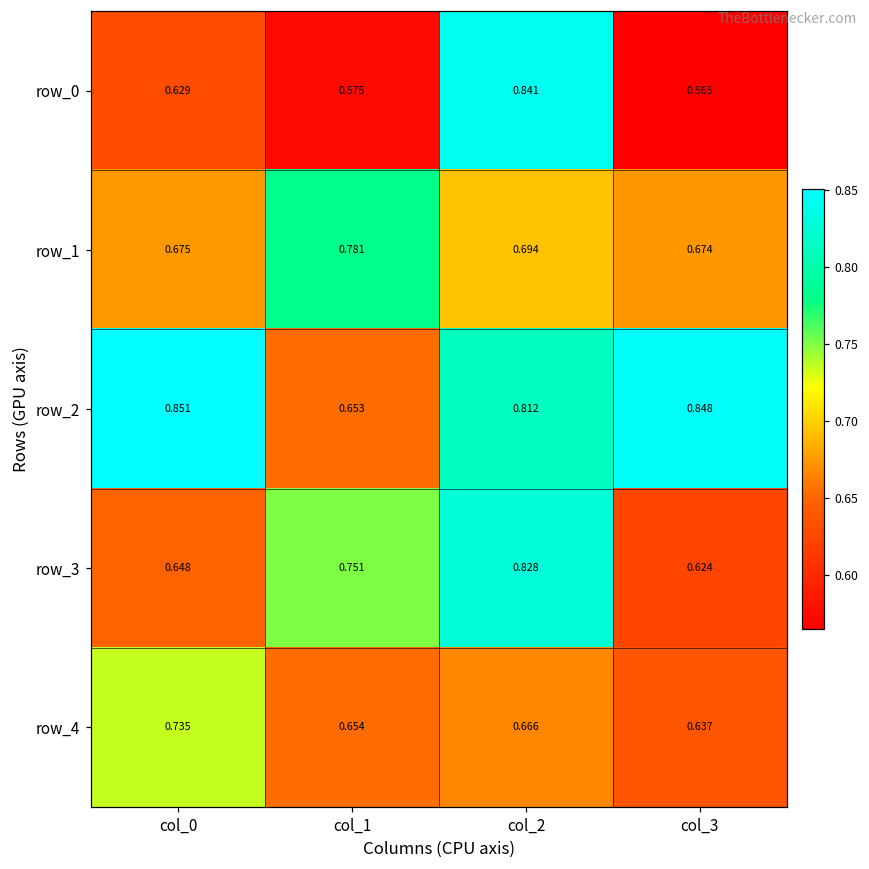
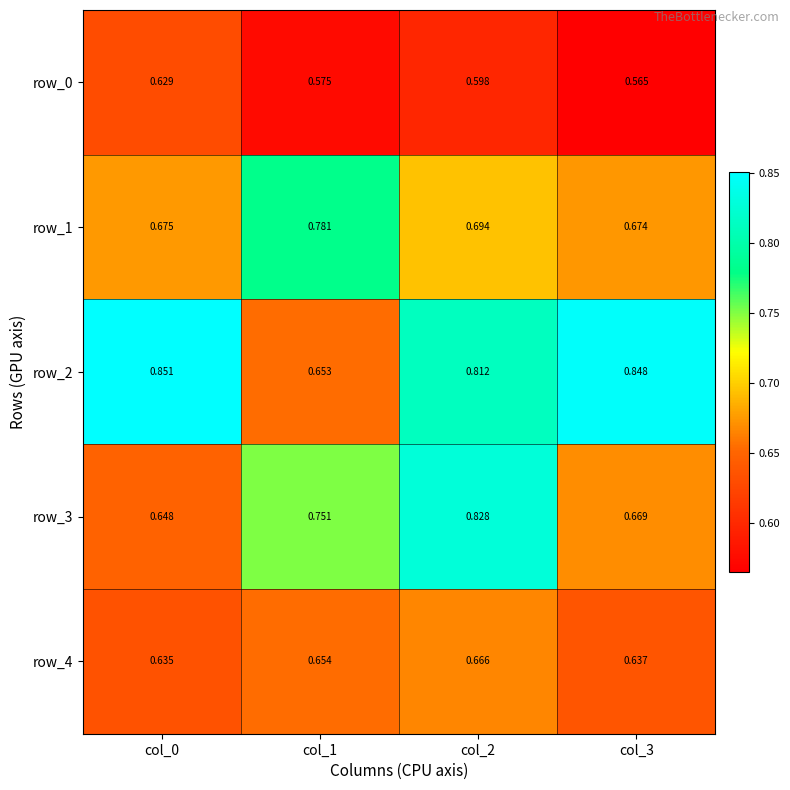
  {
    "row_0": {
      "col_0": 0.629,
      "col_1": 0.575,
-     "col_2": 0.841,
+     "col_2": 0.598,
      "col_3": 0.565
    },
    "row_1": {
      "col_0": 0.675,
      "col_1": 0.781,
      "col_2": 0.694,
      "col_3": 0.674
    },
    "row_2": {
      "col_0": 0.851,
      "col_1": 0.653,
      "col_2": 0.812,
      "col_3": 0.848
    },
    "row_3": {
      "col_0": 0.648,
      "col_1": 0.751,
      "col_2": 0.828,
-     "col_3": 0.624
+     "col_3": 0.669
    },
    "row_4": {
-     "col_0": 0.735,
+     "col_0": 0.635,
      "col_1": 0.654,
      "col_2": 0.666,
      "col_3": 0.637
    }
  }
